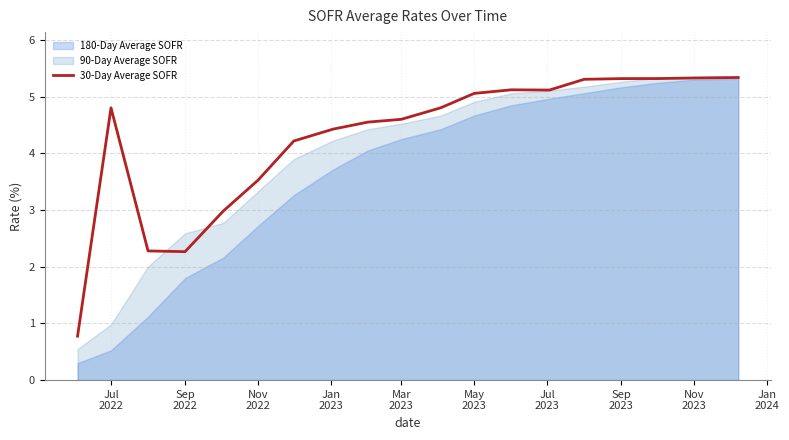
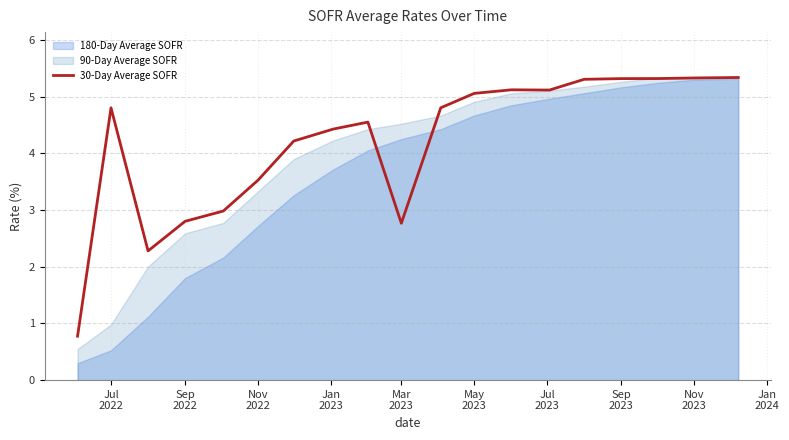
  {
    "30-Day Average SOFR": {
      "Jul 2022": 4.8,
-     "Sep 2022": 2.3,
+     "Sep 2022": 2.8,
      "Nov 2022": 3.5,
-     "Mar 2023": 4.6,
+     "Mar 2023": 2.8,
      "May 2023": 5.1,
      "Sep 2023": 5.3
    }
  }
